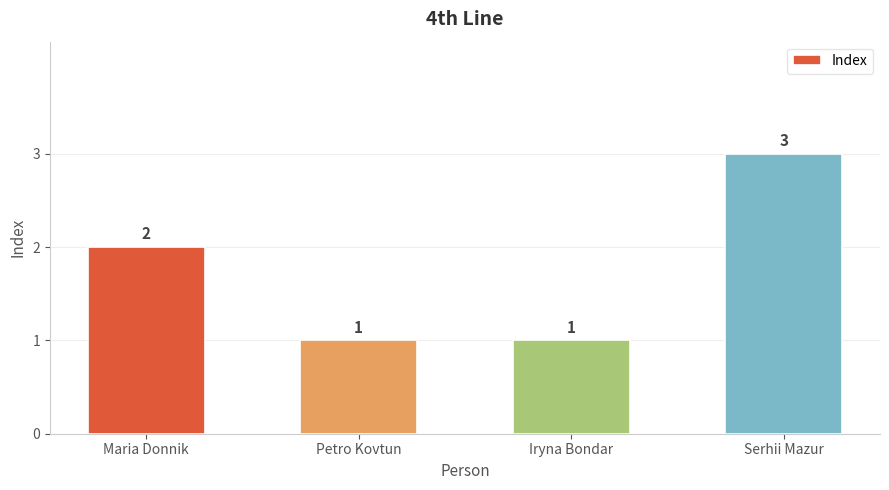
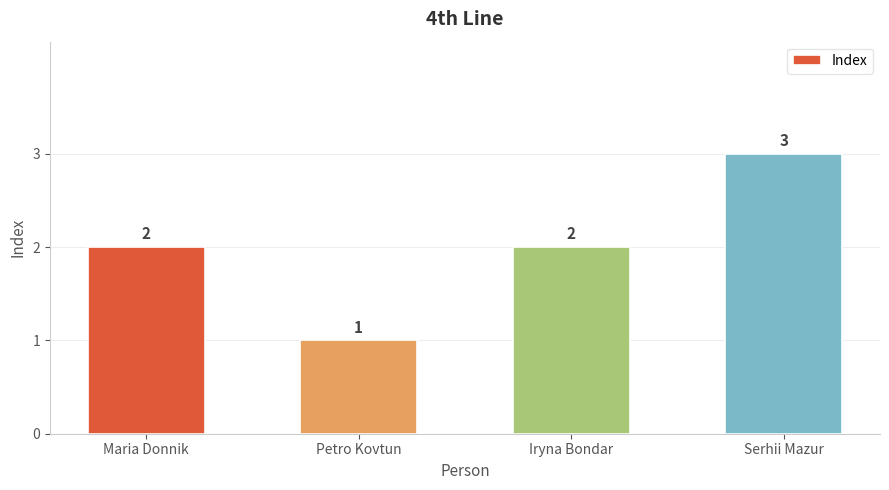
  {
    "Maria Donnik": 2,
    "Petro Kovtun": 1,
-   "Iryna Bondar": 1,
+   "Iryna Bondar": 2,
    "Serhii Mazur": 3
  }
